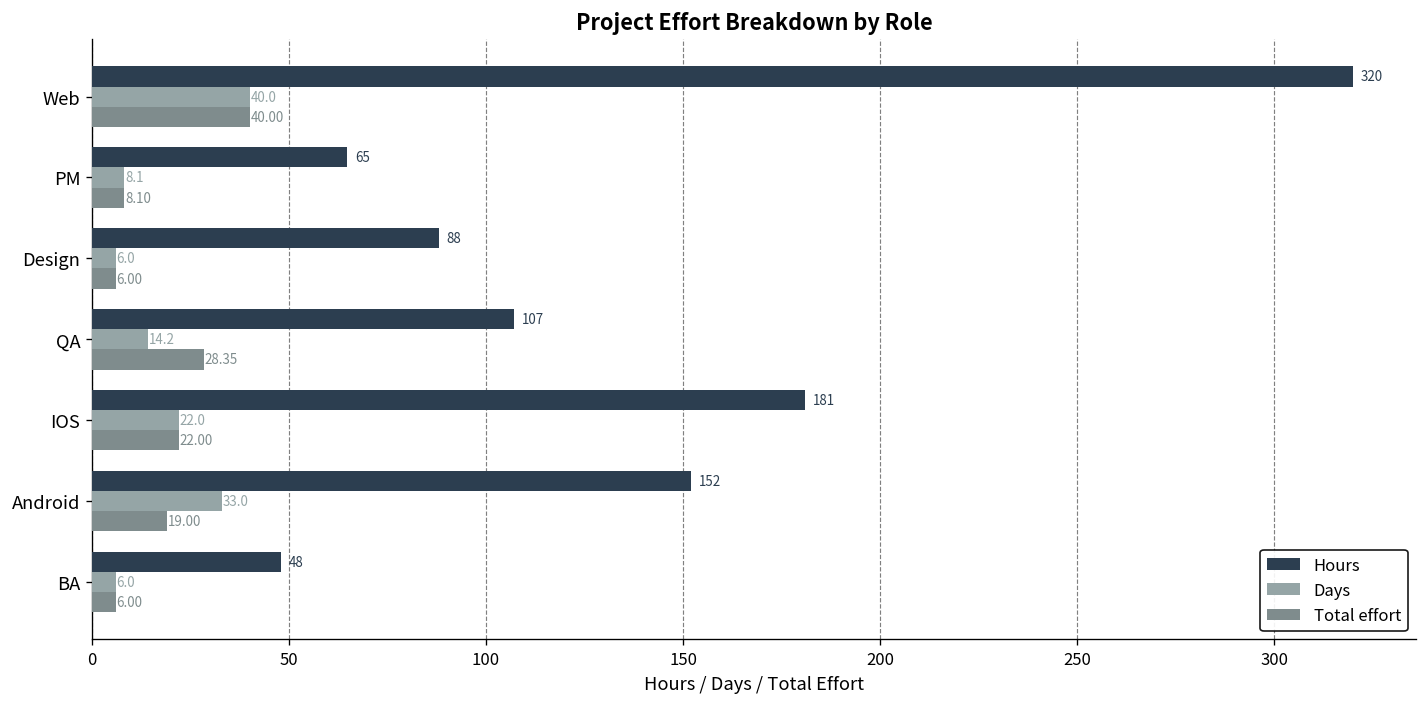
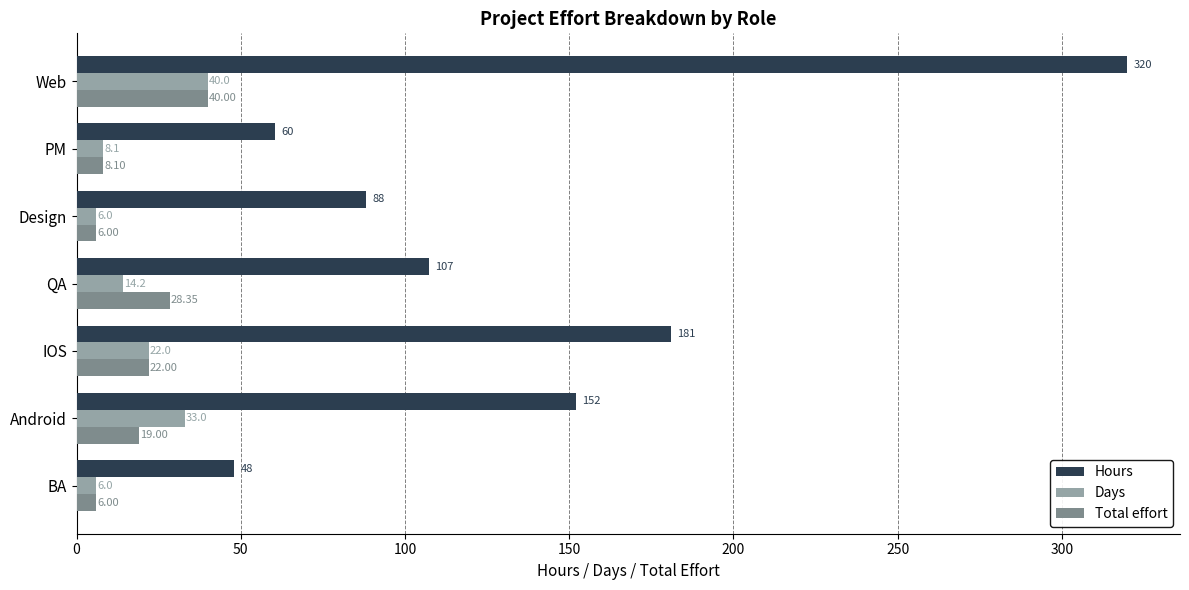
  {
    "Hours": {
      "Web": 320,
-     "PM": 65,
+     "PM": 60,
      "Design": 88,
      "QA": 107,
      "IOS": 181,
      "Android": 152,
      "BA": 48
    }
  }
